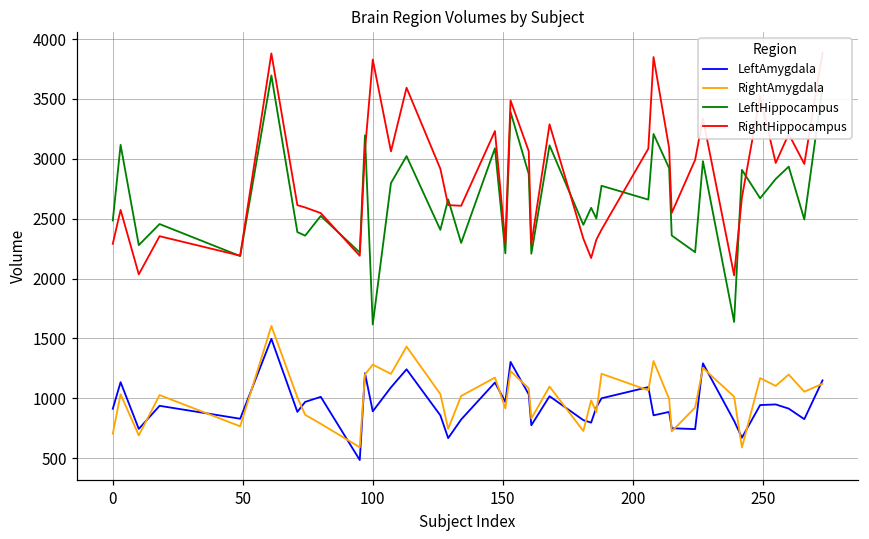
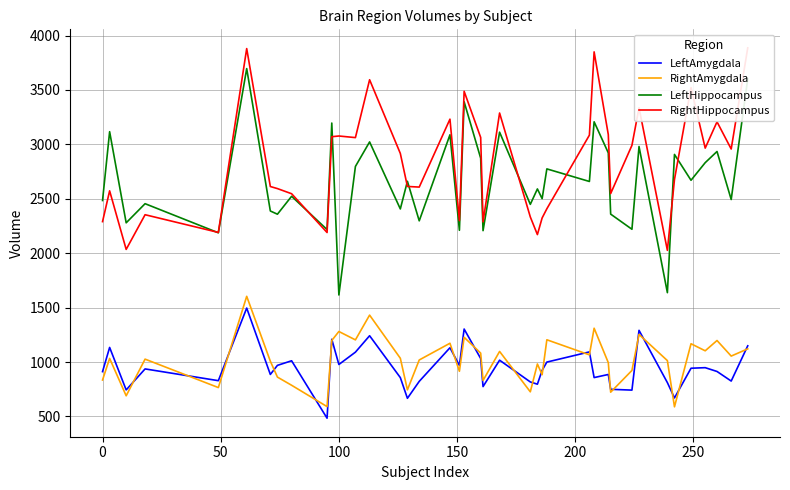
  {
    "LeftAmygdala": {
      "0": 910,
-     "100": 890
+     "100": 980
    },
    "RightAmygdala": {
-     "0": 700,
+     "0": 840,
      "100": 1280
    },
    "LeftHippocampus": {
      "0": 2480,
      "100": 1620
    },
    "RightHippocampus": {
      "0": 2290,
-     "100": 3830
+     "100": 3080
    }
  }
